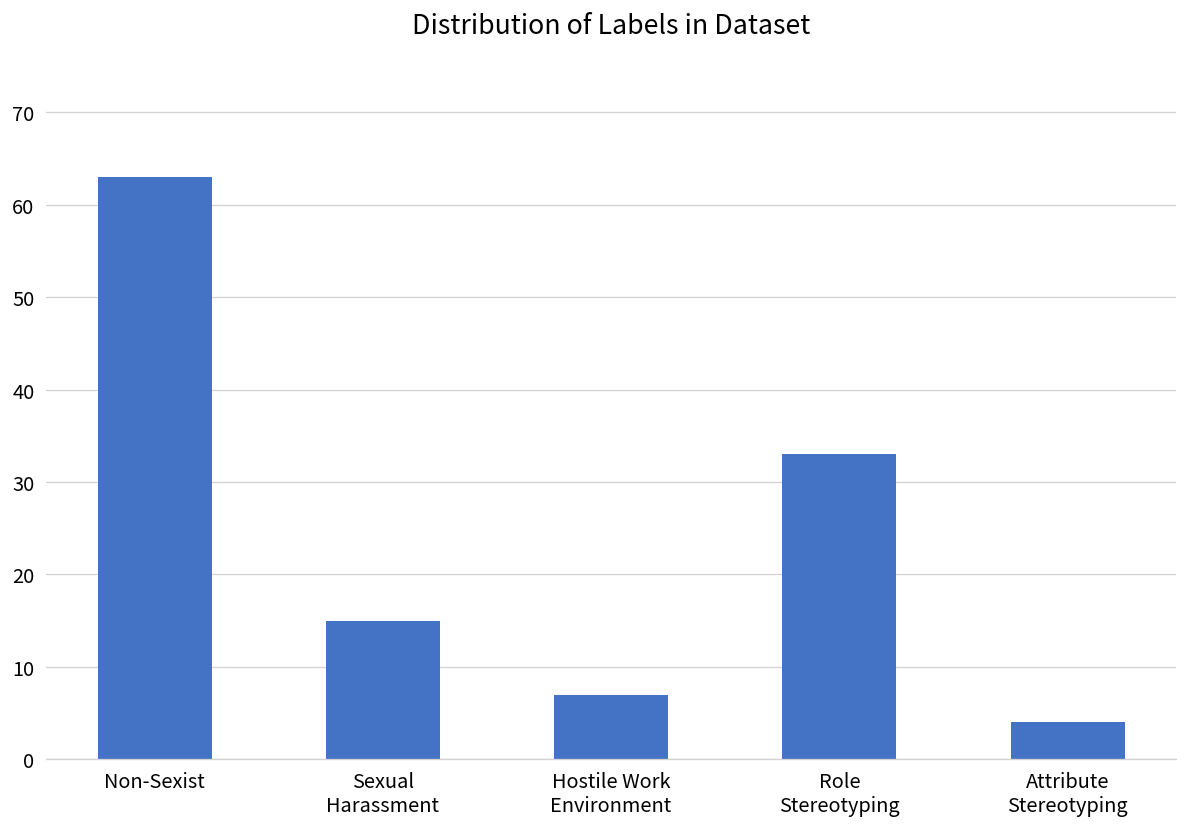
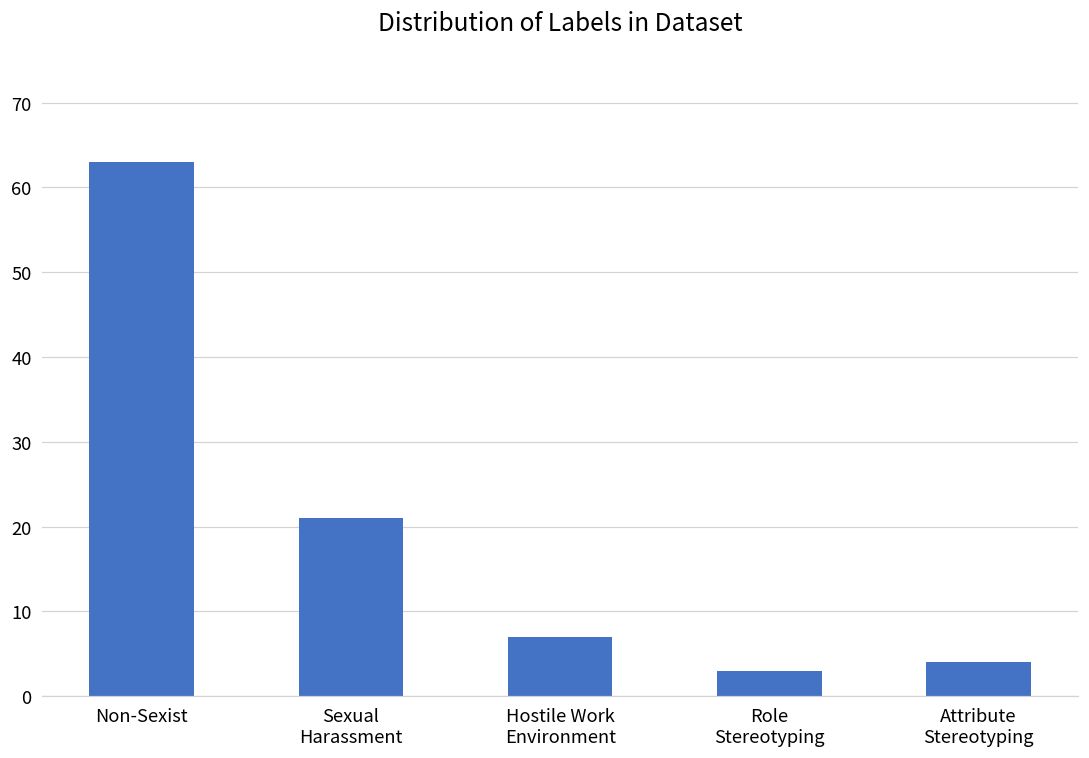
  {
    "Non-Sexist": 63,
-   "Sexual Harassment": 15,
+   "Sexual Harassment": 21,
    "Hostile Work Environment": 7,
-   "Role Stereotyping": 33,
+   "Role Stereotyping": 3,
    "Attribute Stereotyping": 4
  }
